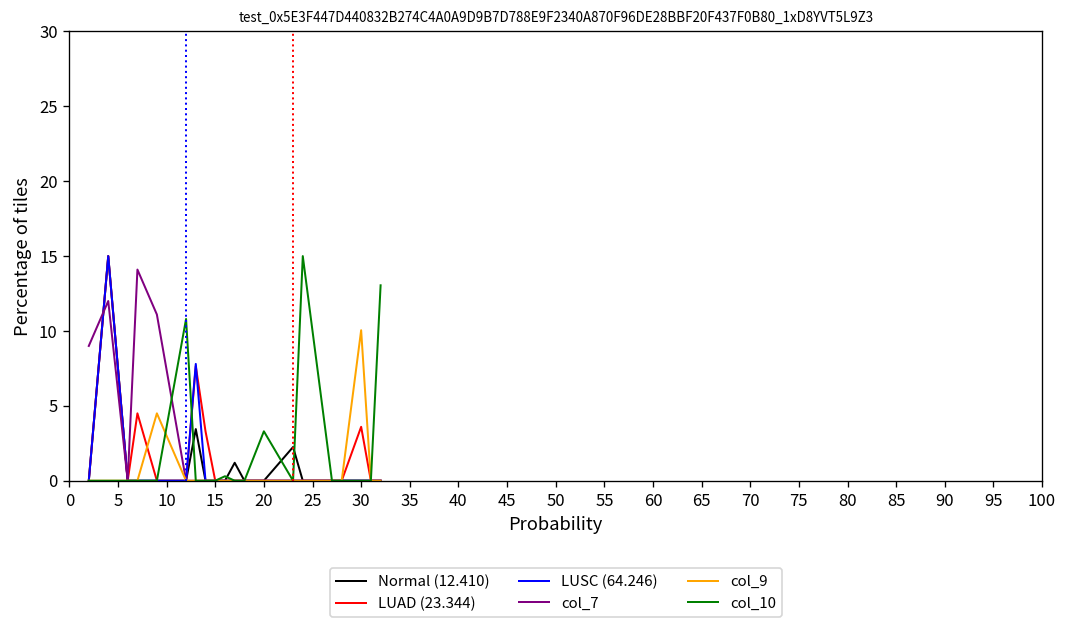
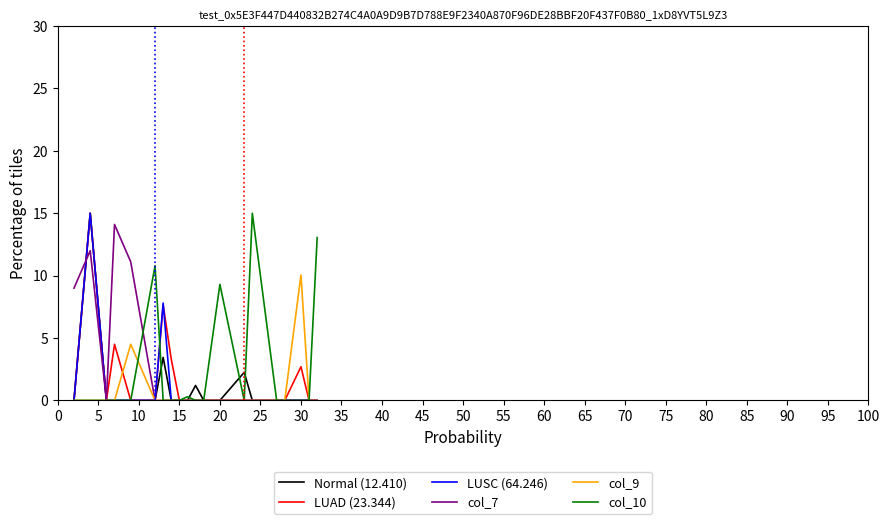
  {
    "LUAD (23.344)": {
-     "30": 3.6
+     "30": 2.7
    },
    "col_9": {
      "30": 10.1
    },
    "col_10": {
-     "20": 3.3
+     "20": 9.3
    }
  }
